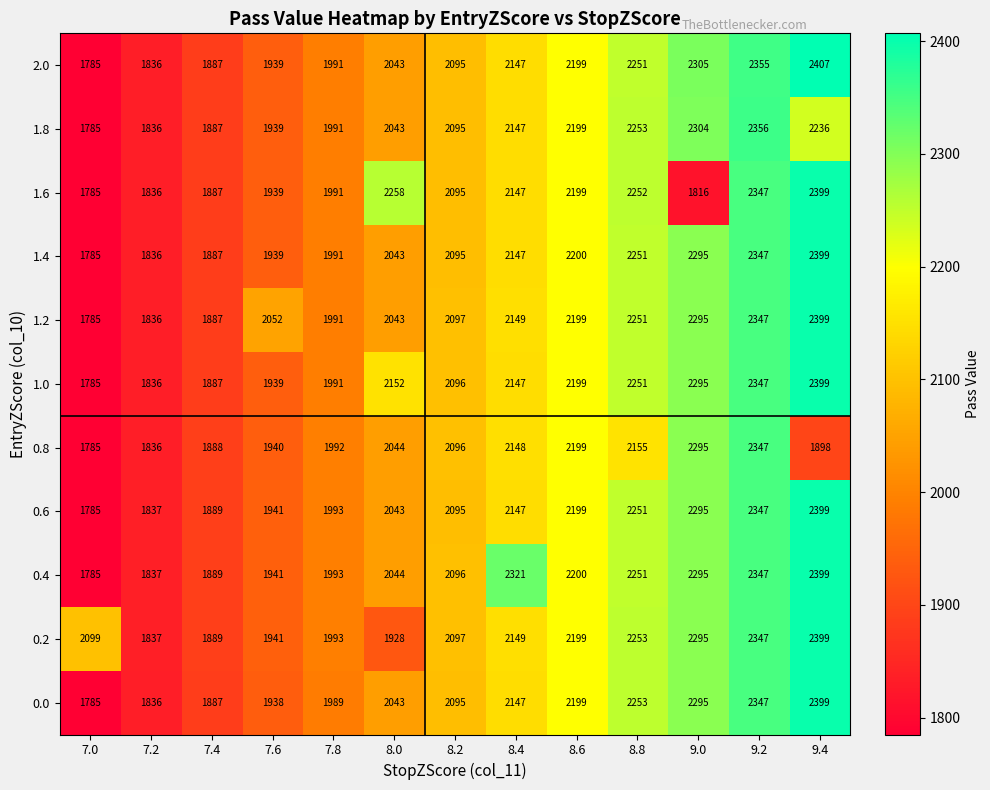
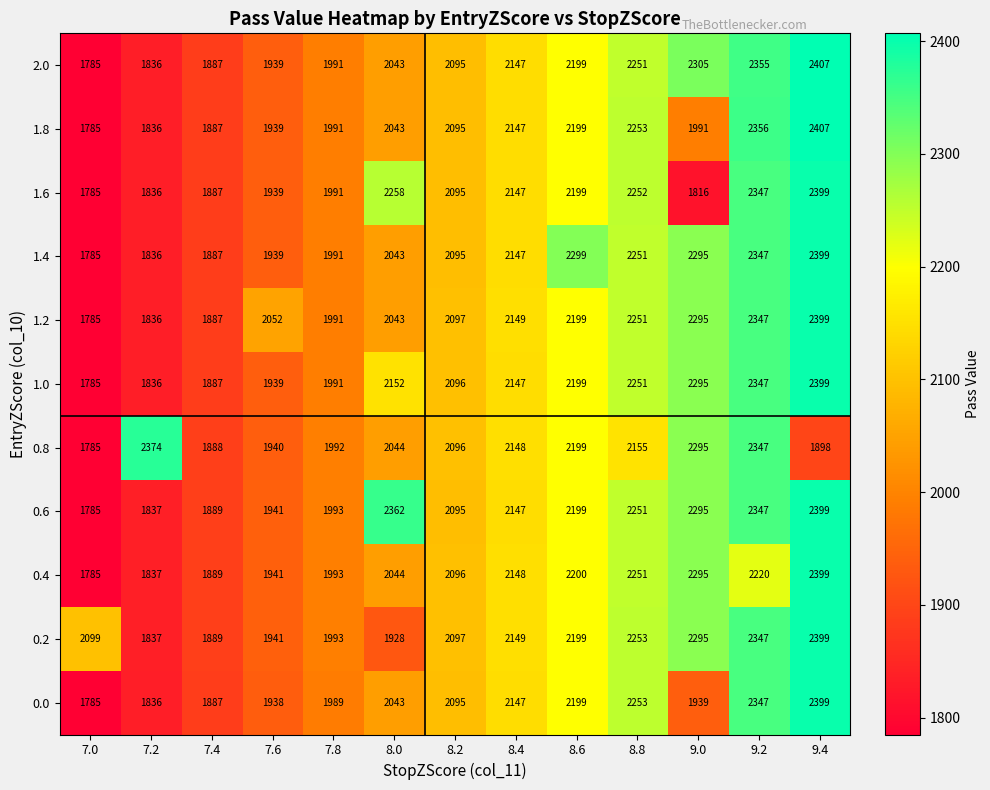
  {
    "2.0": {
      "7.0": 1785,
      "7.2": 1836,
      "7.4": 1887,
      "7.6": 1939,
      "7.8": 1991,
      "8.0": 2043,
      "8.2": 2095,
      "8.4": 2147,
      "8.6": 2199,
      "8.8": 2251,
      "9.0": 2305,
      "9.2": 2355,
      "9.4": 2407
    },
    "1.8": {
      "7.0": 1785,
      "7.2": 1836,
      "7.4": 1887,
      "7.6": 1939,
      "7.8": 1991,
      "8.0": 2043,
      "8.2": 2095,
      "8.4": 2147,
      "8.6": 2199,
      "8.8": 2253,
-     "9.0": 2304,
+     "9.0": 1991,
      "9.2": 2356,
-     "9.4": 2236
+     "9.4": 2407
    },
    "1.6": {
      "7.0": 1785,
      "7.2": 1836,
      "7.4": 1887,
      "7.6": 1939,
      "7.8": 1991,
      "8.0": 2258,
      "8.2": 2095,
      "8.4": 2147,
      "8.6": 2199,
      "8.8": 2252,
      "9.0": 1816,
      "9.2": 2347,
      "9.4": 2399
    },
    "1.4": {
      "7.0": 1785,
      "7.2": 1836,
      "7.4": 1887,
      "7.6": 1939,
      "7.8": 1991,
      "8.0": 2043,
      "8.2": 2095,
      "8.4": 2147,
-     "8.6": 2200,
+     "8.6": 2299,
      "8.8": 2251,
      "9.0": 2295,
      "9.2": 2347,
      "9.4": 2399
    },
    "1.2": {
      "7.0": 1785,
      "7.2": 1836,
      "7.4": 1887,
      "7.6": 2052,
      "7.8": 1991,
      "8.0": 2043,
      "8.2": 2097,
      "8.4": 2149,
      "8.6": 2199,
      "8.8": 2251,
      "9.0": 2295,
      "9.2": 2347,
      "9.4": 2399
    },
    "1.0": {
      "7.0": 1785,
      "7.2": 1836,
      "7.4": 1887,
      "7.6": 1939,
      "7.8": 1991,
      "8.0": 2152,
      "8.2": 2096,
      "8.4": 2147,
      "8.6": 2199,
      "8.8": 2251,
      "9.0": 2295,
      "9.2": 2347,
      "9.4": 2399
    },
    "0.8": {
      "7.0": 1785,
-     "7.2": 1836,
+     "7.2": 2374,
      "7.4": 1888,
      "7.6": 1940,
      "7.8": 1992,
      "8.0": 2044,
      "8.2": 2096,
      "8.4": 2148,
      "8.6": 2199,
      "8.8": 2155,
      "9.0": 2295,
      "9.2": 2347,
      "9.4": 1898
    },
    "0.6": {
      "7.0": 1785,
      "7.2": 1837,
      "7.4": 1889,
      "7.6": 1941,
      "7.8": 1993,
-     "8.0": 2043,
+     "8.0": 2362,
      "8.2": 2095,
      "8.4": 2147,
      "8.6": 2199,
      "8.8": 2251,
      "9.0": 2295,
      "9.2": 2347,
      "9.4": 2399
    },
    "0.4": {
      "7.0": 1785,
      "7.2": 1837,
      "7.4": 1889,
      "7.6": 1941,
      "7.8": 1993,
      "8.0": 2044,
      "8.2": 2096,
-     "8.4": 2321,
+     "8.4": 2148,
      "8.6": 2200,
      "8.8": 2251,
      "9.0": 2295,
-     "9.2": 2347,
+     "9.2": 2220,
      "9.4": 2399
    },
    "0.2": {
      "7.0": 2099,
      "7.2": 1837,
      "7.4": 1889,
      "7.6": 1941,
      "7.8": 1993,
      "8.0": 1928,
      "8.2": 2097,
      "8.4": 2149,
      "8.6": 2199,
      "8.8": 2253,
      "9.0": 2295,
      "9.2": 2347,
      "9.4": 2399
    },
    "0.0": {
      "7.0": 1785,
      "7.2": 1836,
      "7.4": 1887,
      "7.6": 1938,
      "7.8": 1989,
      "8.0": 2043,
      "8.2": 2095,
      "8.4": 2147,
      "8.6": 2199,
      "8.8": 2253,
-     "9.0": 2295,
+     "9.0": 1939,
      "9.2": 2347,
      "9.4": 2399
    }
  }
